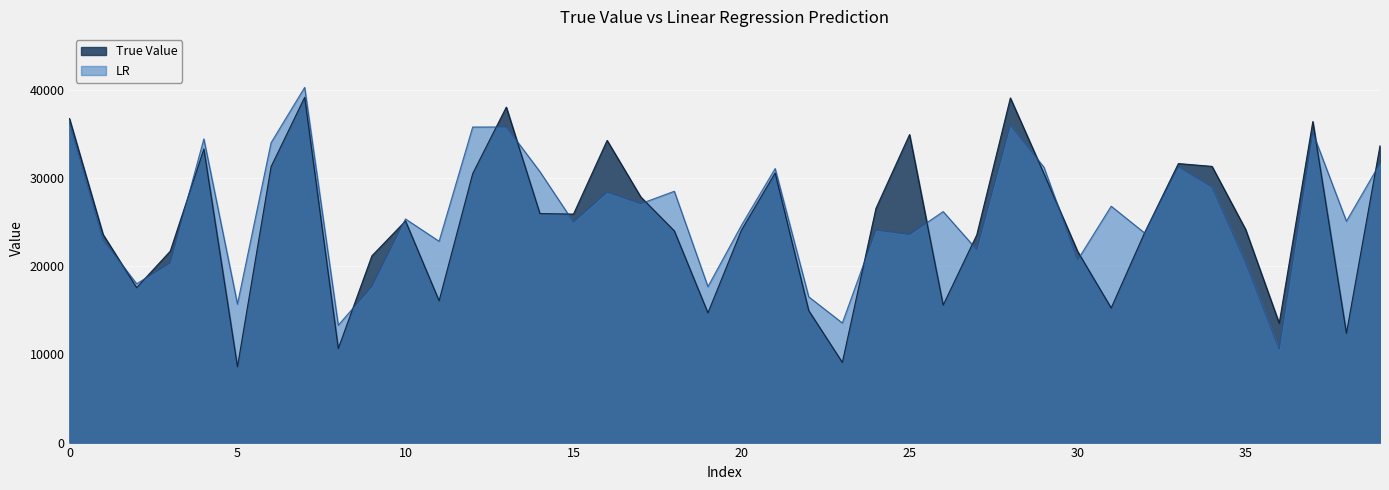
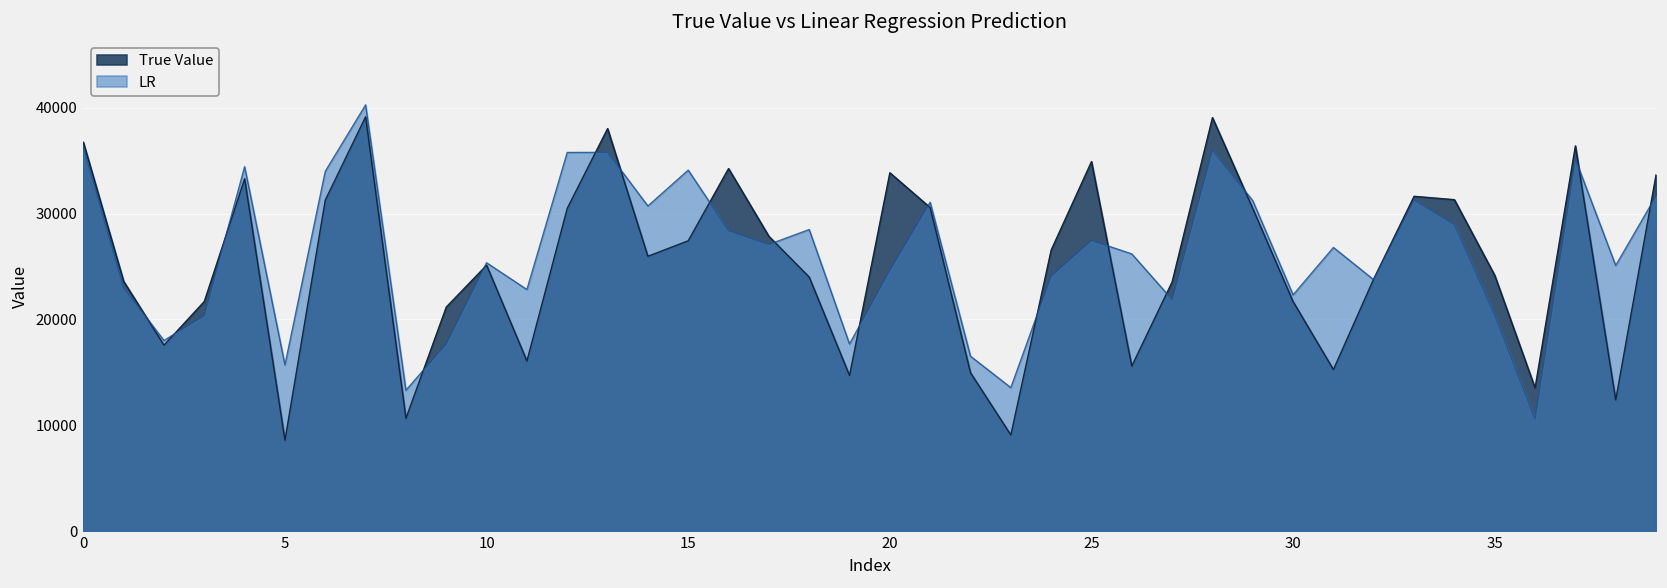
  {
    "True Value": {
      "0": 37000,
      "5": 9000,
-     "15": 26000,
-     "20": 24000,
+     "15": 27000,
+     "20": 34000,
      "25": 35000,
      "30": 22000,
      "35": 24000
    },
    "LR": {
      "0": 36000,
      "5": 16000,
-     "15": 25000,
+     "15": 34000,
      "20": 25000,
-     "25": 24000,
-     "30": 21000,
+     "25": 27000,
+     "30": 22000,
      "35": 20000
    }
  }
